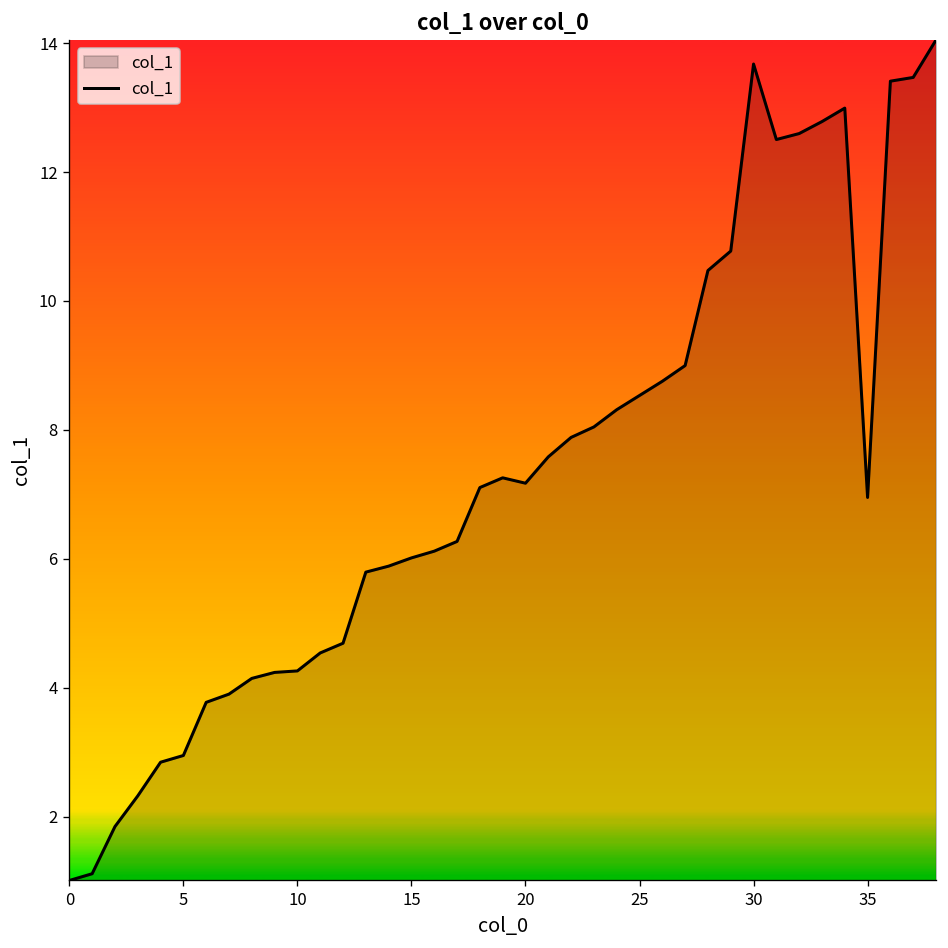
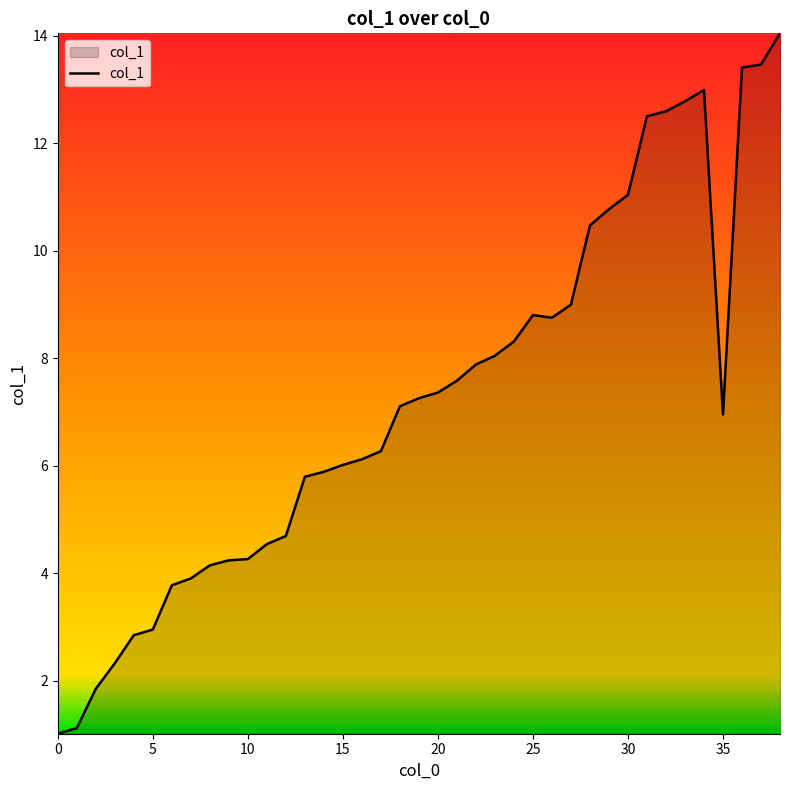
  {
    "0": 1.0,
    "5": 2.9,
    "10": 4.3,
    "15": 6.0,
-   "20": 7.2,
-   "25": 8.5,
-   "30": 13.7,
+   "20": 7.4,
+   "25": 8.8,
+   "30": 11.0,
    "35": 7.0
  }
